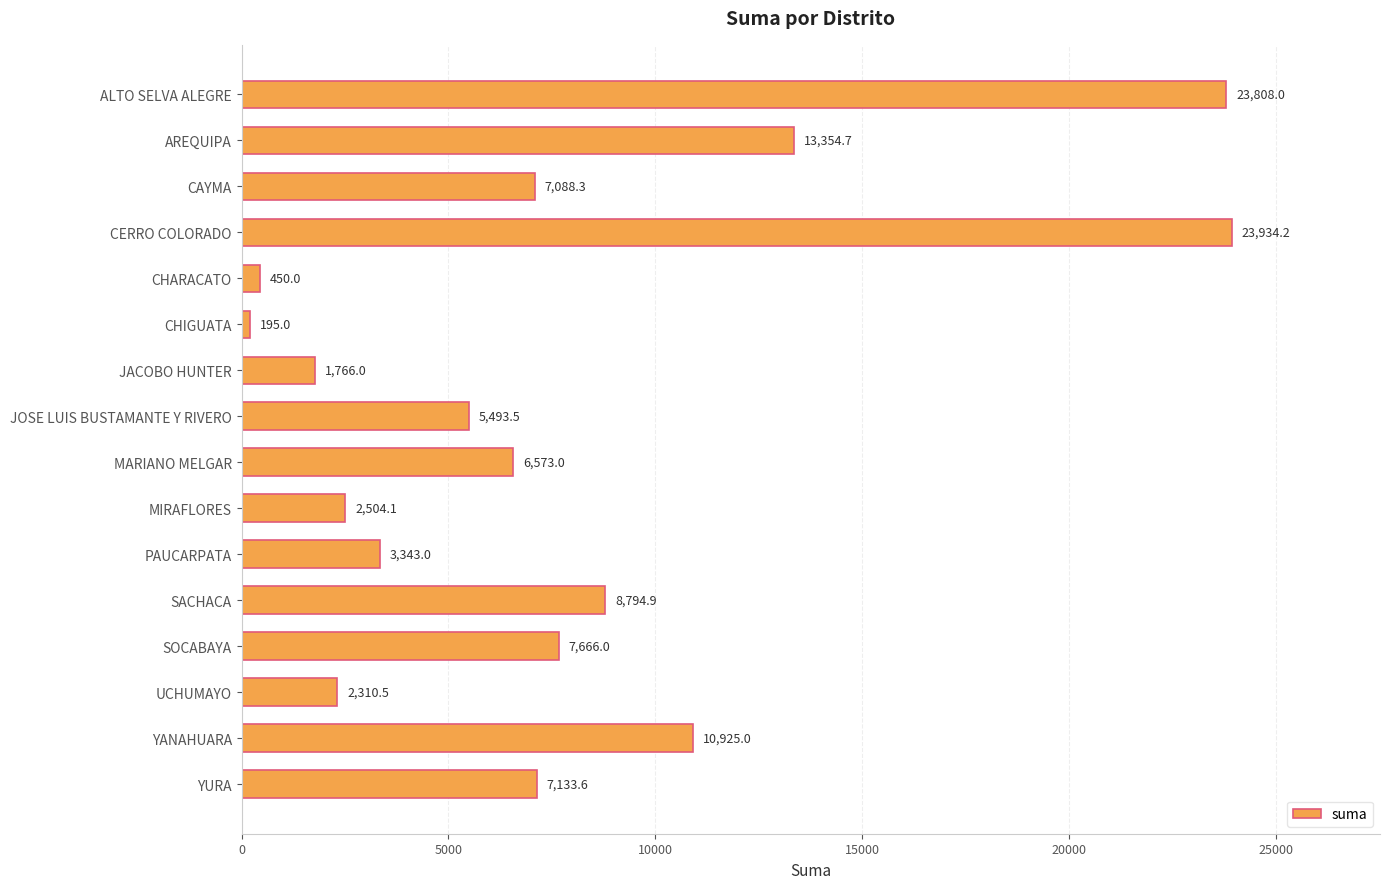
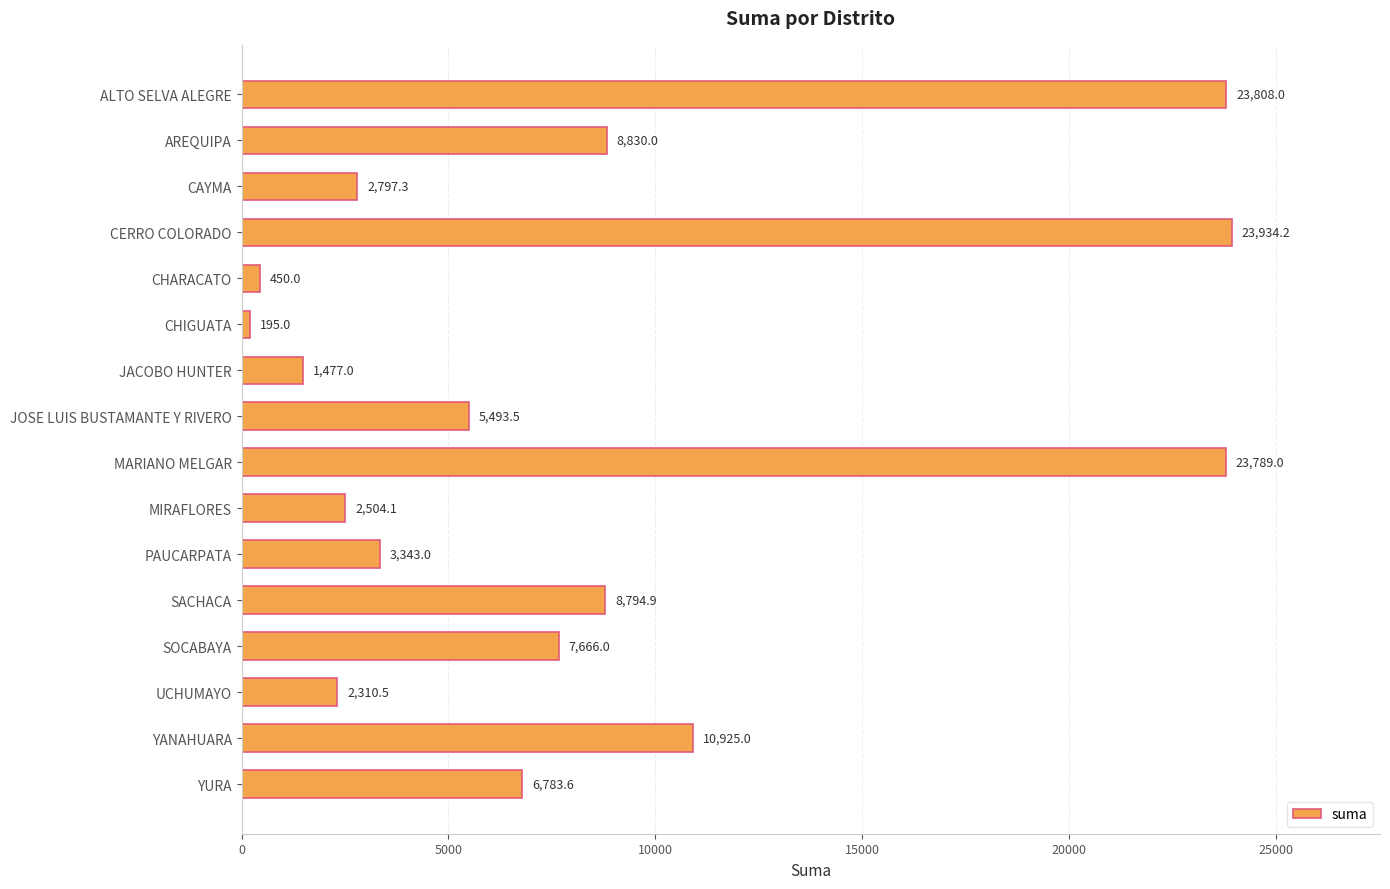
  {
    "ALTO SELVA ALEGRE": "23,808.0",
-   "AREQUIPA": "13,354.7",
-   "CAYMA": "7,088.3",
+   "AREQUIPA": "8,830.0",
+   "CAYMA": "2,797.3",
    "CERRO COLORADO": "23,934.2",
    "CHARACATO": "450.0",
    "CHIGUATA": "195.0",
-   "JACOBO HUNTER": "1,766.0",
+   "JACOBO HUNTER": "1,477.0",
    "JOSE LUIS BUSTAMANTE Y RIVERO": "5,493.5",
-   "MARIANO MELGAR": "6,573.0",
+   "MARIANO MELGAR": "23,789.0",
    "MIRAFLORES": "2,504.1",
    "PAUCARPATA": "3,343.0",
    "SACHACA": "8,794.9",
    "SOCABAYA": "7,666.0",
    "UCHUMAYO": "2,310.5",
    "YANAHUARA": "10,925.0",
-   "YURA": "7,133.6"
+   "YURA": "6,783.6"
  }
